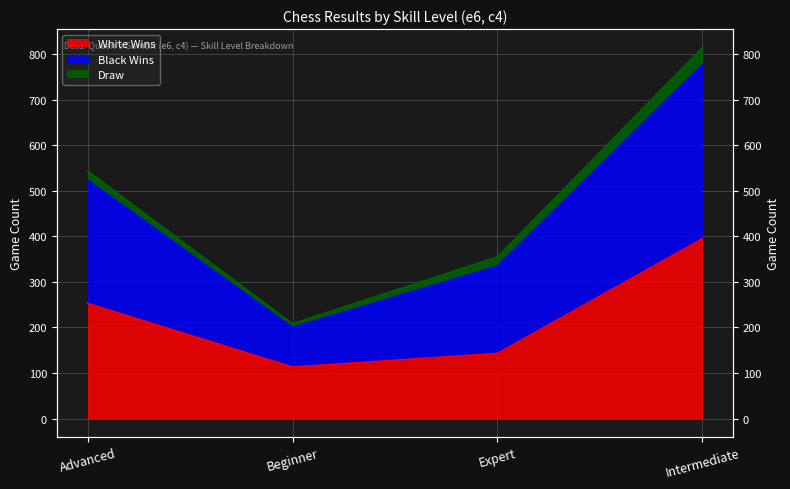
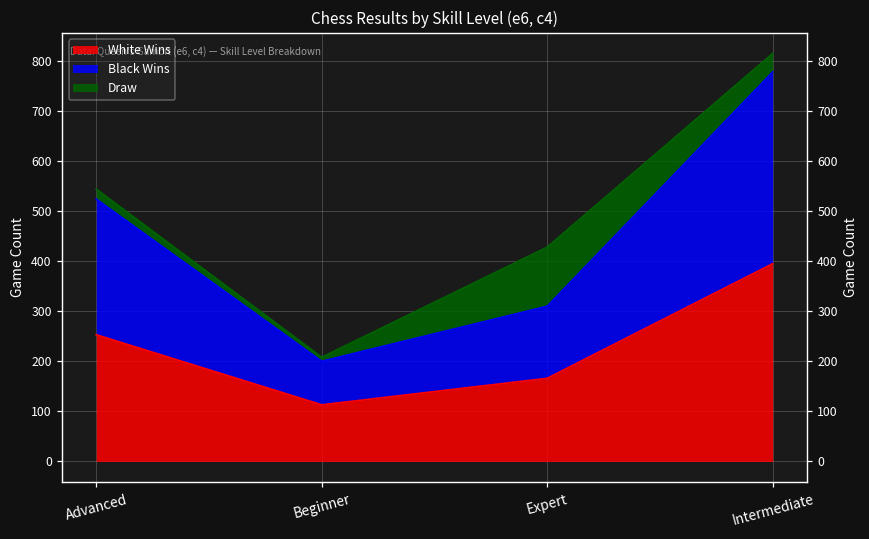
  {
    "White Wins": {
      "Advanced": 250,
      "Beginner": 110,
-     "Expert": 140,
+     "Expert": 170,
      "Intermediate": 400
    },
    "Black Wins": {
      "Advanced": 270,
      "Beginner": 90,
-     "Expert": 190,
+     "Expert": 140,
      "Intermediate": 380
    },
    "Draw": {
      "Advanced": 20,
      "Beginner": 10,
-     "Expert": 20,
+     "Expert": 120,
      "Intermediate": 40
    }
  }
